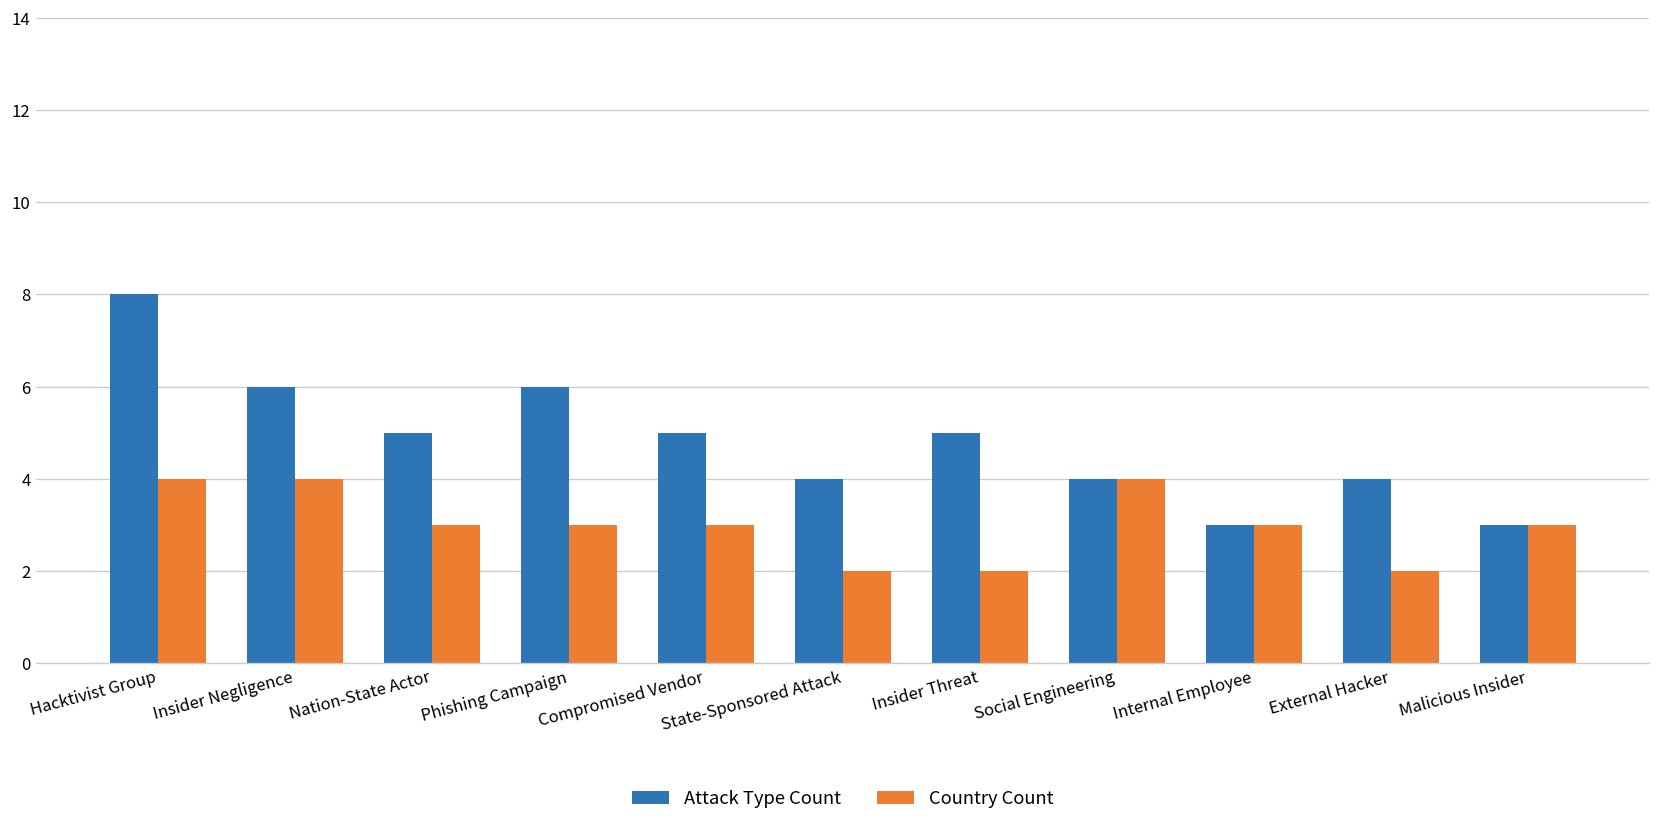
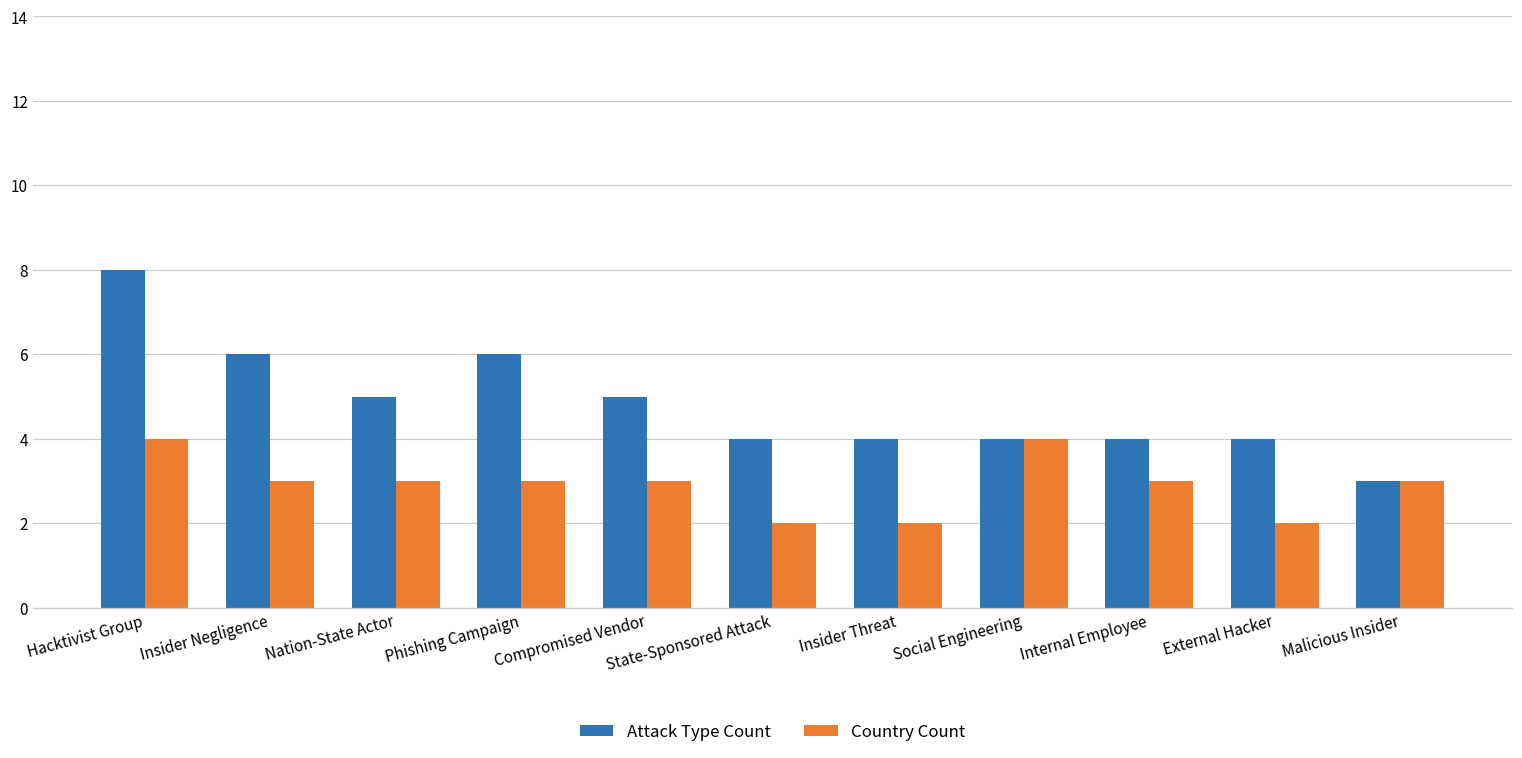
  {
    "Attack Type Count": {
      "Hacktivist Group": 8,
      "Insider Negligence": 6,
      "Nation-State Actor": 5,
      "Phishing Campaign": 6,
      "Compromised Vendor": 5,
      "State-Sponsored Attack": 4,
-     "Insider Threat": 5,
+     "Insider Threat": 4,
      "Social Engineering": 4,
-     "Internal Employee": 3,
+     "Internal Employee": 4,
      "External Hacker": 4,
      "Malicious Insider": 3
    },
    "Country Count": {
      "Hacktivist Group": 4,
-     "Insider Negligence": 4,
+     "Insider Negligence": 3,
      "Nation-State Actor": 3,
      "Phishing Campaign": 3,
      "Compromised Vendor": 3,
      "State-Sponsored Attack": 2,
      "Insider Threat": 2,
      "Social Engineering": 4,
      "Internal Employee": 3,
      "External Hacker": 2,
      "Malicious Insider": 3
    }
  }
